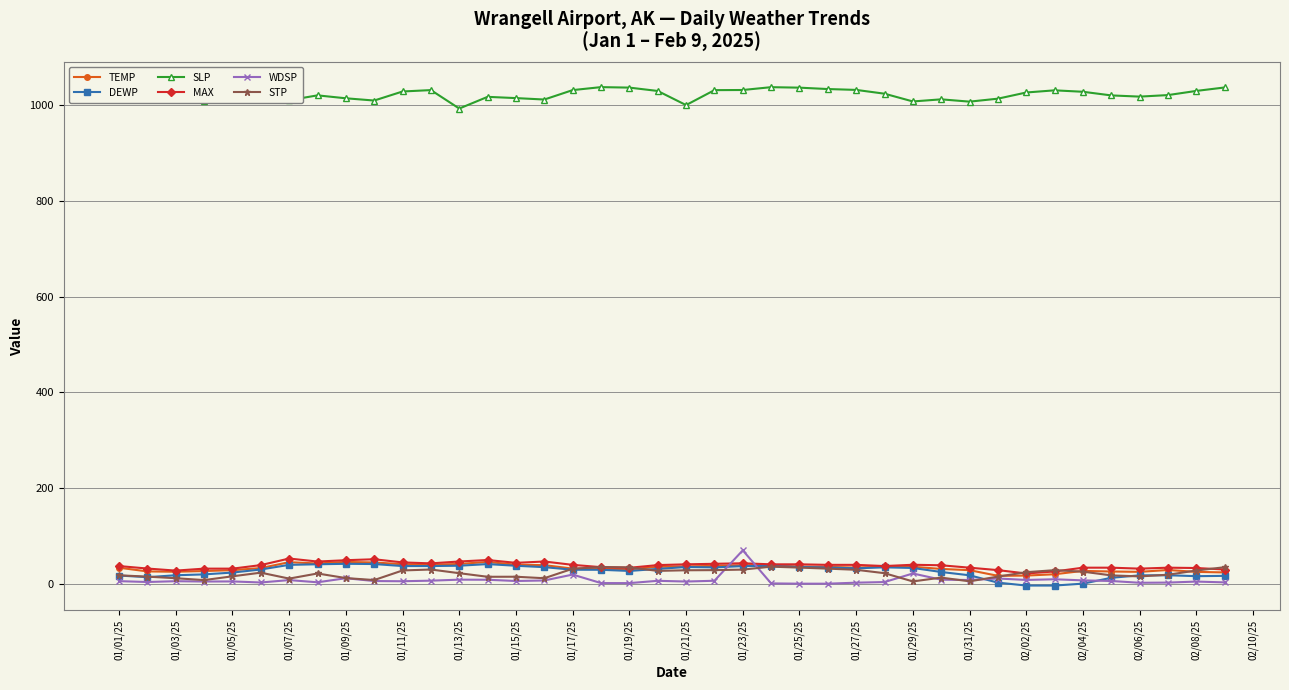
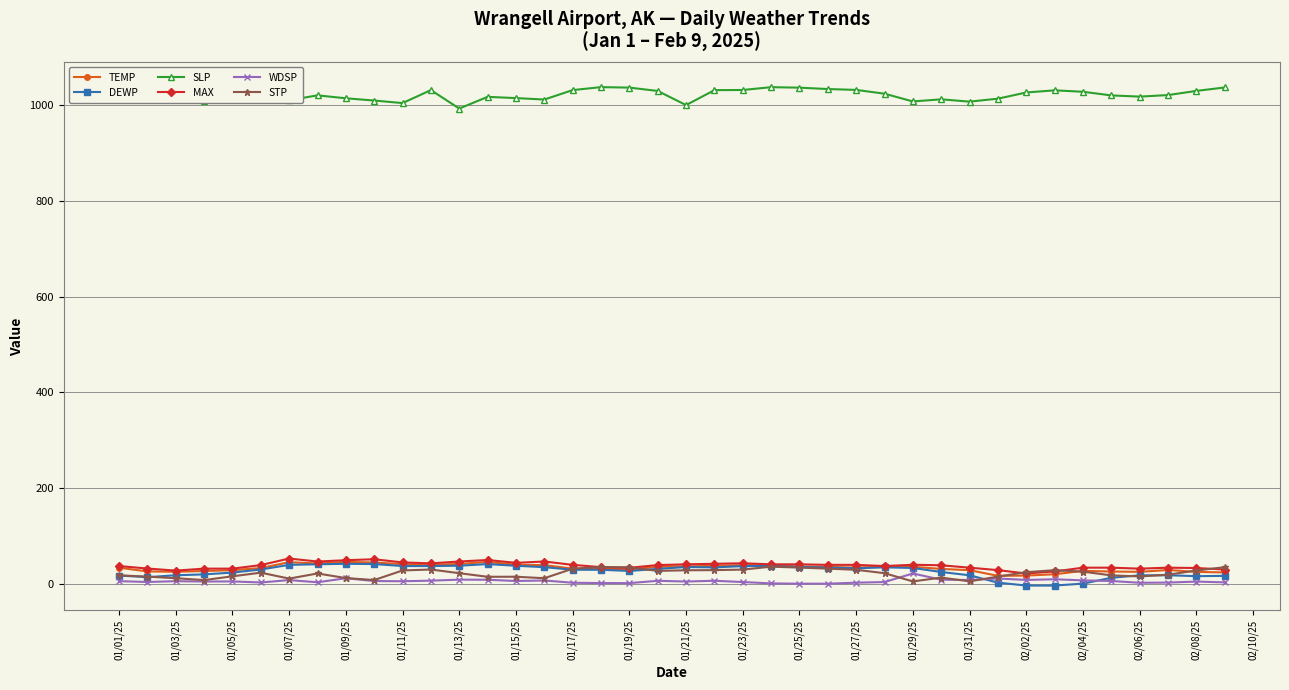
  {
    "DEWP": {
      "01/03/25": 20,
      "01/07/25": 40,
      "01/31/25": 20,
      "02/02/25": 0,
      "02/04/25": 0,
      "02/08/25": 20
    },
    "SLP": {
      "01/09/25": 1010,
-     "01/11/25": 1030,
+     "01/11/25": 1000,
      "01/13/25": 990,
      "01/15/25": 1010,
      "01/17/25": 1030,
      "01/19/25": 1040,
      "01/21/25": 1000,
      "01/23/25": 1030,
      "01/25/25": 1040,
      "01/27/25": 1030,
      "01/29/25": 1010,
      "01/31/25": 1010,
      "02/02/25": 1030,
      "02/04/25": 1030,
      "02/06/25": 1020,
      "02/08/25": 1030
    },
    "WDSP": {
      "01/01/25": 10,
      "01/03/25": 10,
      "01/05/25": 10,
      "01/11/25": 10,
      "01/13/25": 10,
      "01/15/25": 10,
-     "01/17/25": 20,
+     "01/17/25": 0,
      "01/19/25": 0,
      "01/21/25": 10,
-     "01/23/25": 70,
+     "01/23/25": 0,
      "01/25/25": 0,
      "01/27/25": 0,
      "01/29/25": 20,
      "02/02/25": 10,
      "02/04/25": 10,
      "02/06/25": 0,
      "02/08/25": 10
    },
    "STP": {
      "01/03/25": 10,
      "01/05/25": 20,
      "01/11/25": 30,
      "01/13/25": 20,
      "01/15/25": 20,
      "01/21/25": 30,
      "01/23/25": 30,
      "01/29/25": 10
    }
  }
